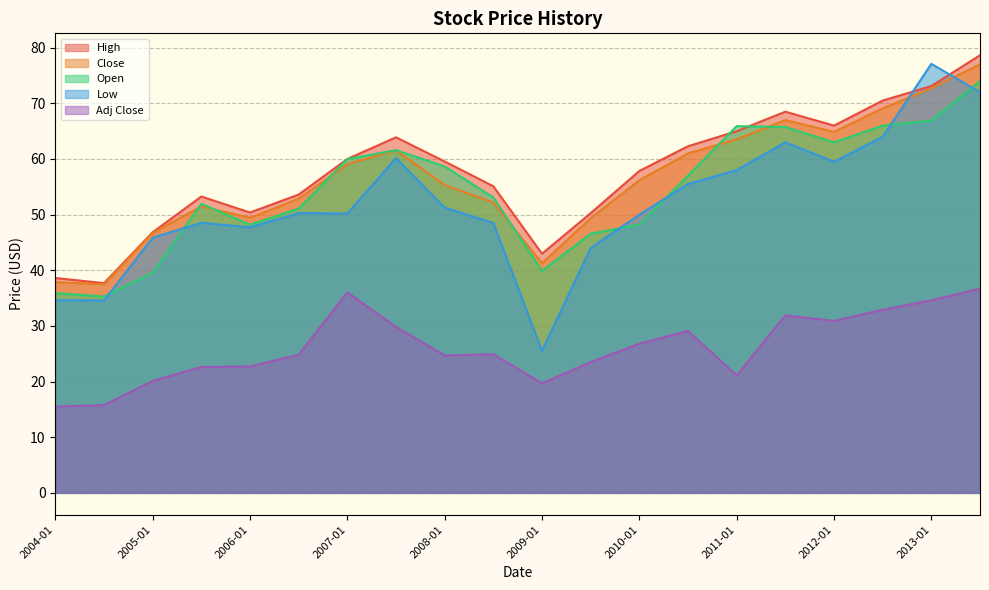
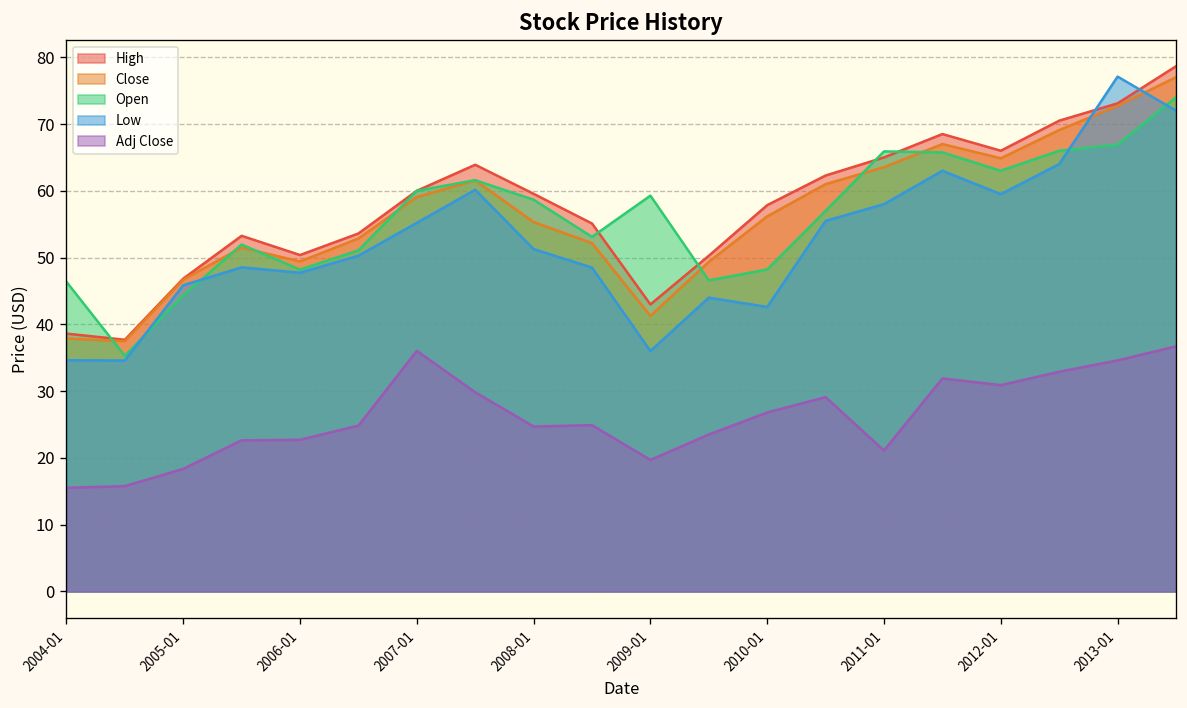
  {
    "Open": {
-     "2004-01": 36,
-     "2005-01": 40,
+     "2004-01": 46,
+     "2005-01": 44,
      "2006-01": 48,
      "2008-01": 59,
-     "2009-01": 40,
+     "2009-01": 59,
      "2010-01": 48,
      "2011-01": 66,
      "2012-01": 63,
      "2013-01": 67
    },
    "Low": {
      "2004-01": 35,
      "2005-01": 46,
      "2006-01": 48,
-     "2007-01": 50,
+     "2007-01": 55,
      "2008-01": 51,
-     "2009-01": 26,
-     "2010-01": 50,
+     "2009-01": 36,
+     "2010-01": 43,
      "2011-01": 58,
      "2012-01": 60,
      "2013-01": 77
    },
    "Adj Close": {
      "2004-01": 16,
-     "2005-01": 20,
+     "2005-01": 18,
      "2006-01": 23,
      "2007-01": 36,
      "2008-01": 25,
      "2009-01": 20,
      "2010-01": 27,
      "2011-01": 21,
      "2012-01": 31,
      "2013-01": 35
    }
  }
